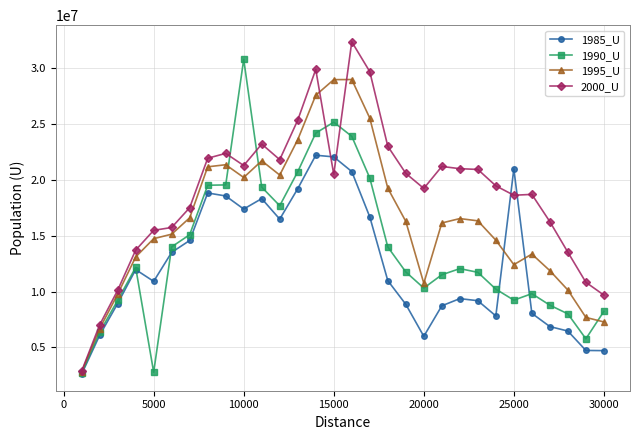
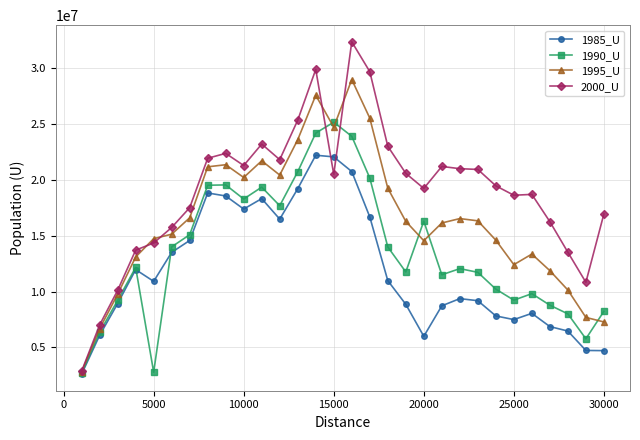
  {
    "1985_U": {
      "5000": 10900000,
      "10000": 17400000,
      "15000": 22000000,
      "20000": 6000000,
-     "25000": 21000000,
+     "25000": 7500000,
      "30000": 4700000
    },
    "1990_U": {
      "5000": 2800000,
-     "10000": 30800000,
+     "10000": 18300000,
      "15000": 25200000,
-     "20000": 10300000,
+     "20000": 16300000,
      "25000": 9200000,
      "30000": 8200000
    },
    "1995_U": {
      "5000": 14700000,
      "10000": 20200000,
-     "15000": 29000000,
-     "20000": 10700000,
+     "15000": 24700000,
+     "20000": 14600000,
      "25000": 12400000,
      "30000": 7300000
    },
    "2000_U": {
-     "5000": 15500000,
+     "5000": 14300000,
      "10000": 21300000,
      "15000": 20500000,
      "20000": 19200000,
      "25000": 18600000,
-     "30000": 9700000
+     "30000": 16900000
    }
  }
